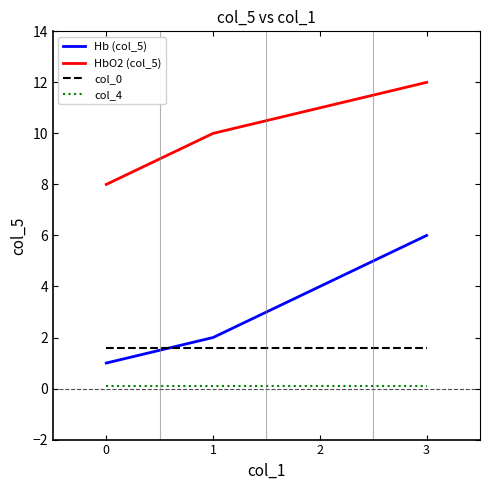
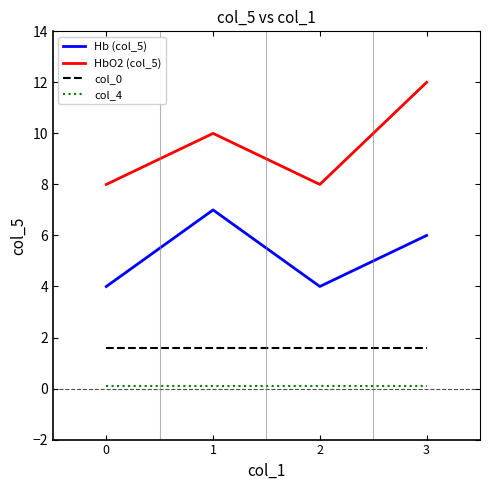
  {
    "Hb (col_5)": {
-     "0": 1,
-     "1": 2,
+     "0": 4,
+     "1": 7,
      "2": 4,
      "3": 6
    },
    "HbO2 (col_5)": {
      "0": 8,
      "1": 10,
-     "2": 11,
+     "2": 8,
      "3": 12
    },
    "col_0": {
      "0": 1.6,
      "1": 1.6,
      "2": 1.6,
      "3": 1.6
    },
    "col_4": {
      "0": 0.1,
      "1": 0.1,
      "2": 0.1,
      "3": 0.1
    }
  }
